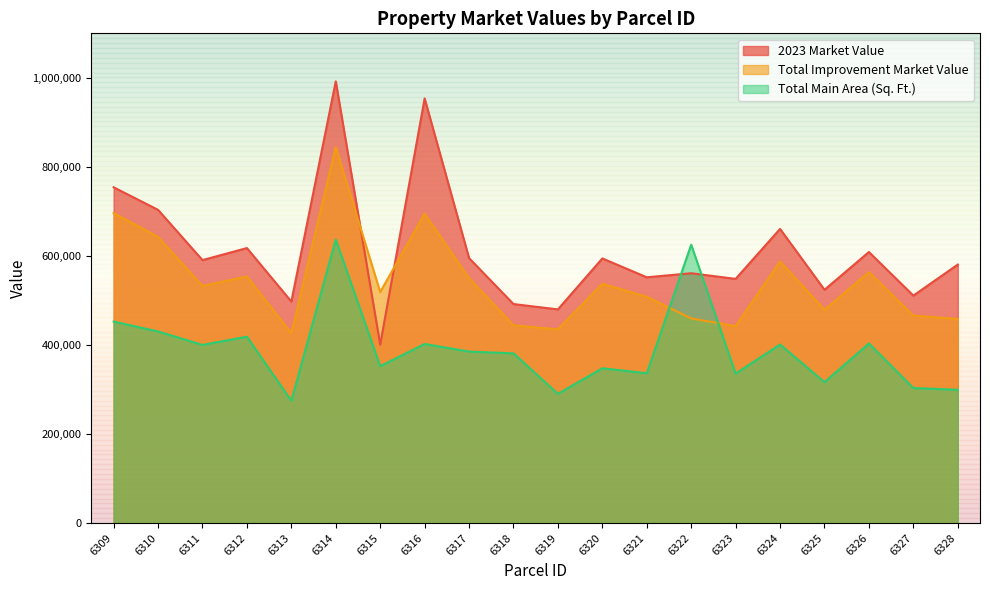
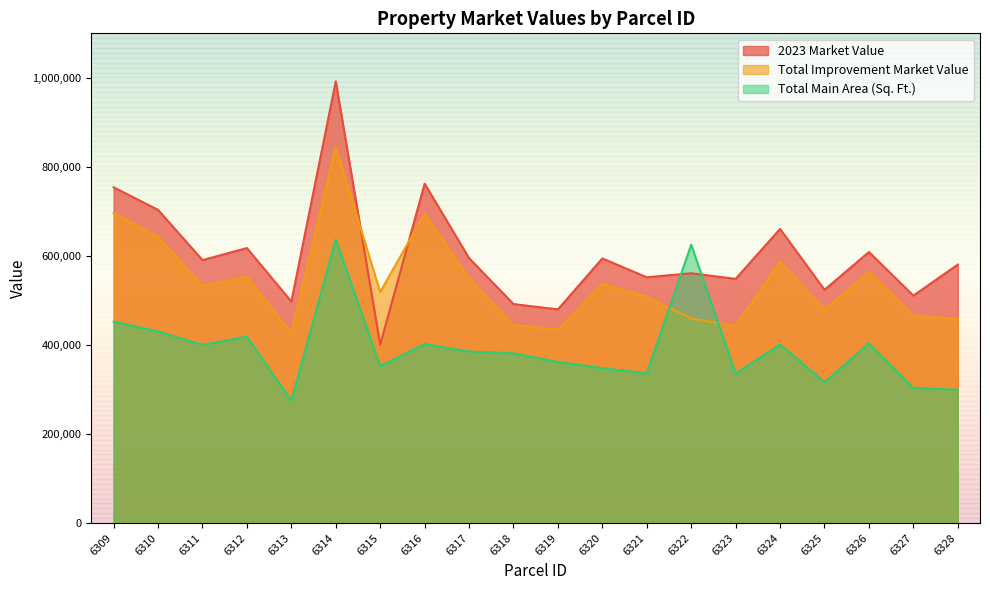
  {
    "2023 Market Value": {
      "6309": "750,000",
      "6310": "700,000",
      "6311": "590,000",
      "6312": "620,000",
      "6313": "500,000",
      "6314": "990,000",
      "6315": "400,000",
-     "6316": "950,000",
+     "6316": "760,000",
      "6317": "600,000",
      "6318": "490,000",
      "6319": "480,000",
      "6320": "590,000",
      "6321": "550,000",
      "6322": "560,000",
      "6323": "550,000",
      "6324": "660,000",
      "6325": "520,000",
      "6326": "610,000",
      "6327": "510,000",
      "6328": "580,000"
    },
    "Total Improvement Market Value": {
      "6309": "700,000",
      "6310": "640,000",
      "6311": "530,000",
      "6312": "550,000",
      "6313": "430,000",
      "6314": "840,000",
      "6315": "520,000",
      "6316": "690,000",
      "6317": "550,000",
      "6318": "440,000",
      "6319": "430,000",
      "6320": "540,000",
      "6321": "510,000",
      "6322": "460,000",
      "6323": "440,000",
      "6324": "590,000",
      "6325": "480,000",
      "6326": "560,000",
      "6327": "470,000",
      "6328": "460,000"
    },
    "Total Main Area (Sq. Ft.)": {
      "6309": "450,000",
      "6310": "430,000",
      "6311": "400,000",
      "6312": "420,000",
      "6313": "270,000",
      "6314": "640,000",
      "6315": "350,000",
      "6316": "400,000",
      "6317": "390,000",
      "6318": "380,000",
-     "6319": "290,000",
+     "6319": "360,000",
      "6320": "350,000",
      "6321": "340,000",
      "6322": "630,000",
      "6323": "340,000",
      "6324": "400,000",
      "6325": "320,000",
      "6326": "400,000",
      "6327": "300,000",
      "6328": "300,000"
    }
  }
